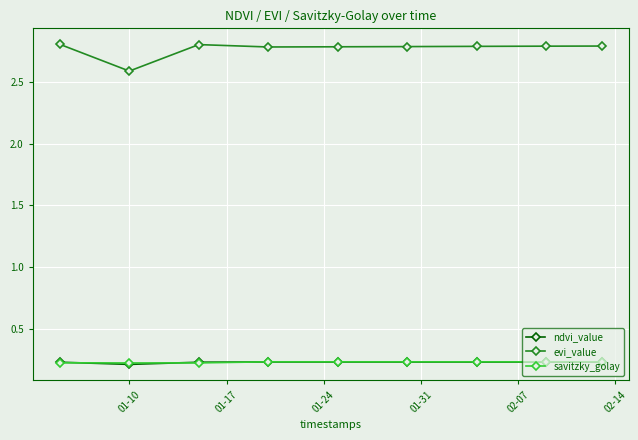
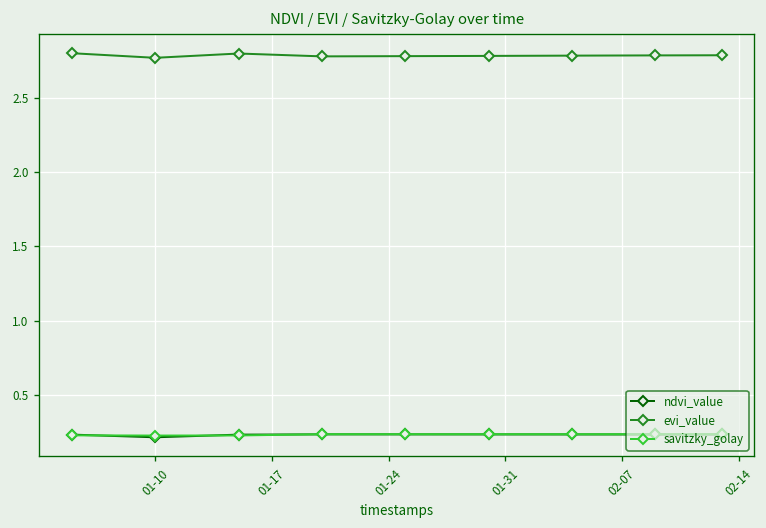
  {
    "evi_value": {
-     "01-10": 2.59
+     "01-10": 2.77
    }
  }
